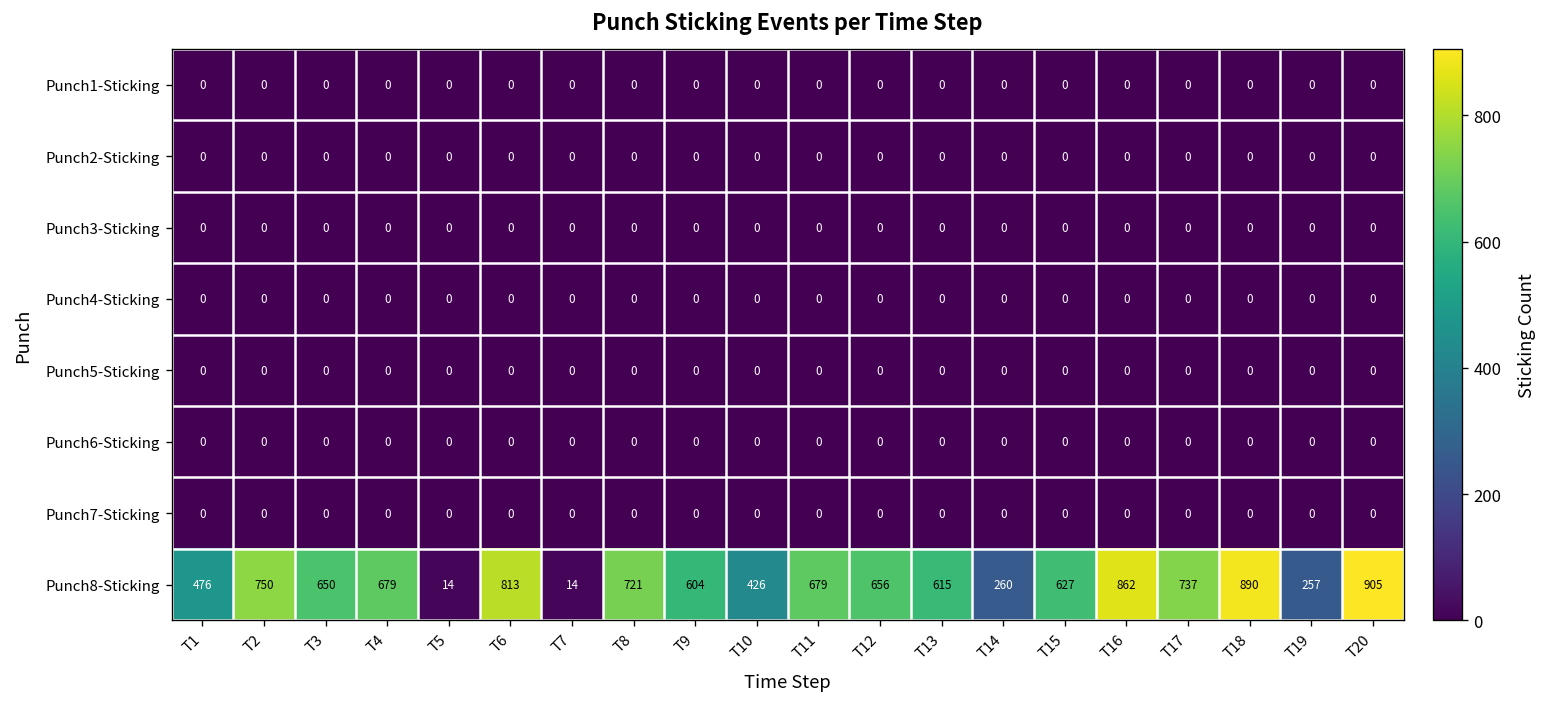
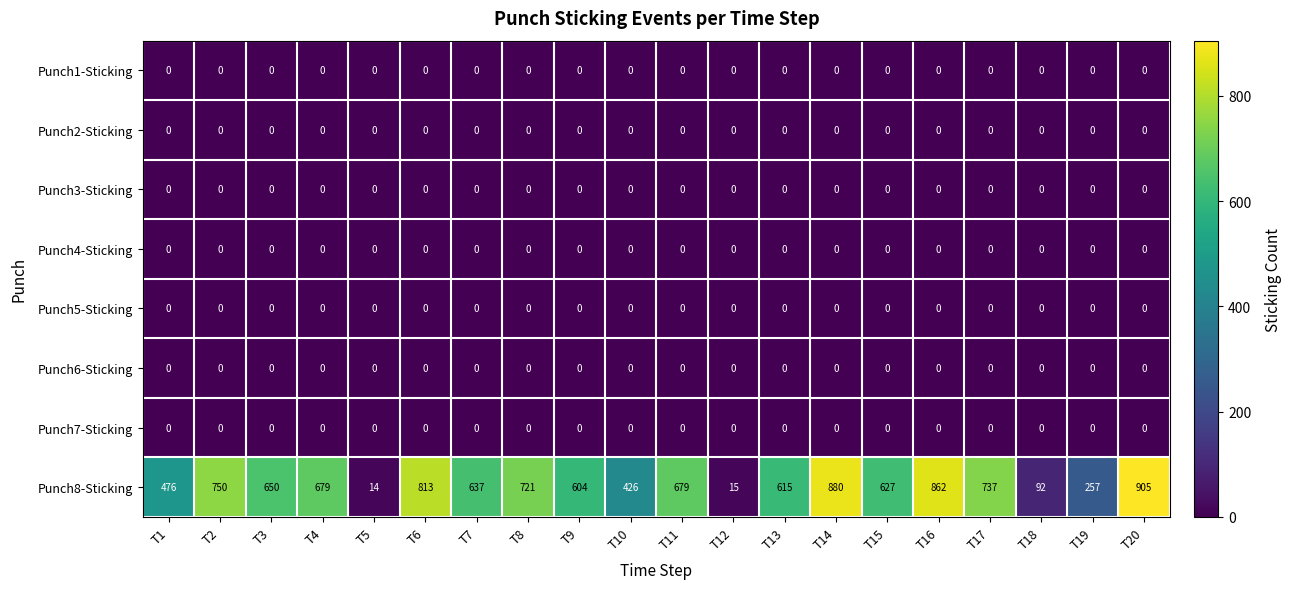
  {
    "Punch1-Sticking": {
      "T1": 0,
      "T2": 0,
      "T3": 0,
      "T4": 0,
      "T5": 0,
      "T6": 0,
      "T7": 0,
      "T8": 0,
      "T9": 0,
      "T10": 0,
      "T11": 0,
      "T12": 0,
      "T13": 0,
      "T14": 0,
      "T15": 0,
      "T16": 0,
      "T17": 0,
      "T18": 0,
      "T19": 0,
      "T20": 0
    },
    "Punch2-Sticking": {
      "T1": 0,
      "T2": 0,
      "T3": 0,
      "T4": 0,
      "T5": 0,
      "T6": 0,
      "T7": 0,
      "T8": 0,
      "T9": 0,
      "T10": 0,
      "T11": 0,
      "T12": 0,
      "T13": 0,
      "T14": 0,
      "T15": 0,
      "T16": 0,
      "T17": 0,
      "T18": 0,
      "T19": 0,
      "T20": 0
    },
    "Punch3-Sticking": {
      "T1": 0,
      "T2": 0,
      "T3": 0,
      "T4": 0,
      "T5": 0,
      "T6": 0,
      "T7": 0,
      "T8": 0,
      "T9": 0,
      "T10": 0,
      "T11": 0,
      "T12": 0,
      "T13": 0,
      "T14": 0,
      "T15": 0,
      "T16": 0,
      "T17": 0,
      "T18": 0,
      "T19": 0,
      "T20": 0
    },
    "Punch4-Sticking": {
      "T1": 0,
      "T2": 0,
      "T3": 0,
      "T4": 0,
      "T5": 0,
      "T6": 0,
      "T7": 0,
      "T8": 0,
      "T9": 0,
      "T10": 0,
      "T11": 0,
      "T12": 0,
      "T13": 0,
      "T14": 0,
      "T15": 0,
      "T16": 0,
      "T17": 0,
      "T18": 0,
      "T19": 0,
      "T20": 0
    },
    "Punch5-Sticking": {
      "T1": 0,
      "T2": 0,
      "T3": 0,
      "T4": 0,
      "T5": 0,
      "T6": 0,
      "T7": 0,
      "T8": 0,
      "T9": 0,
      "T10": 0,
      "T11": 0,
      "T12": 0,
      "T13": 0,
      "T14": 0,
      "T15": 0,
      "T16": 0,
      "T17": 0,
      "T18": 0,
      "T19": 0,
      "T20": 0
    },
    "Punch6-Sticking": {
      "T1": 0,
      "T2": 0,
      "T3": 0,
      "T4": 0,
      "T5": 0,
      "T6": 0,
      "T7": 0,
      "T8": 0,
      "T9": 0,
      "T10": 0,
      "T11": 0,
      "T12": 0,
      "T13": 0,
      "T14": 0,
      "T15": 0,
      "T16": 0,
      "T17": 0,
      "T18": 0,
      "T19": 0,
      "T20": 0
    },
    "Punch7-Sticking": {
      "T1": 0,
      "T2": 0,
      "T3": 0,
      "T4": 0,
      "T5": 0,
      "T6": 0,
      "T7": 0,
      "T8": 0,
      "T9": 0,
      "T10": 0,
      "T11": 0,
      "T12": 0,
      "T13": 0,
      "T14": 0,
      "T15": 0,
      "T16": 0,
      "T17": 0,
      "T18": 0,
      "T19": 0,
      "T20": 0
    },
    "Punch8-Sticking": {
      "T1": 476,
      "T2": 750,
      "T3": 650,
      "T4": 679,
      "T5": 14,
      "T6": 813,
-     "T7": 14,
+     "T7": 637,
      "T8": 721,
      "T9": 604,
      "T10": 426,
      "T11": 679,
-     "T12": 656,
+     "T12": 15,
      "T13": 615,
-     "T14": 260,
+     "T14": 880,
      "T15": 627,
      "T16": 862,
      "T17": 737,
-     "T18": 890,
+     "T18": 92,
      "T19": 257,
      "T20": 905
    }
  }
